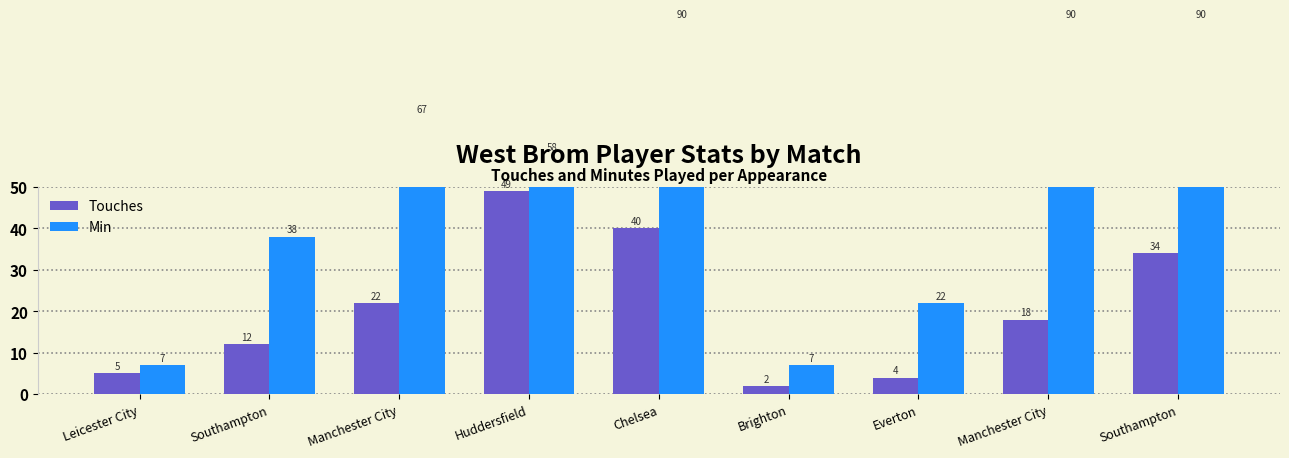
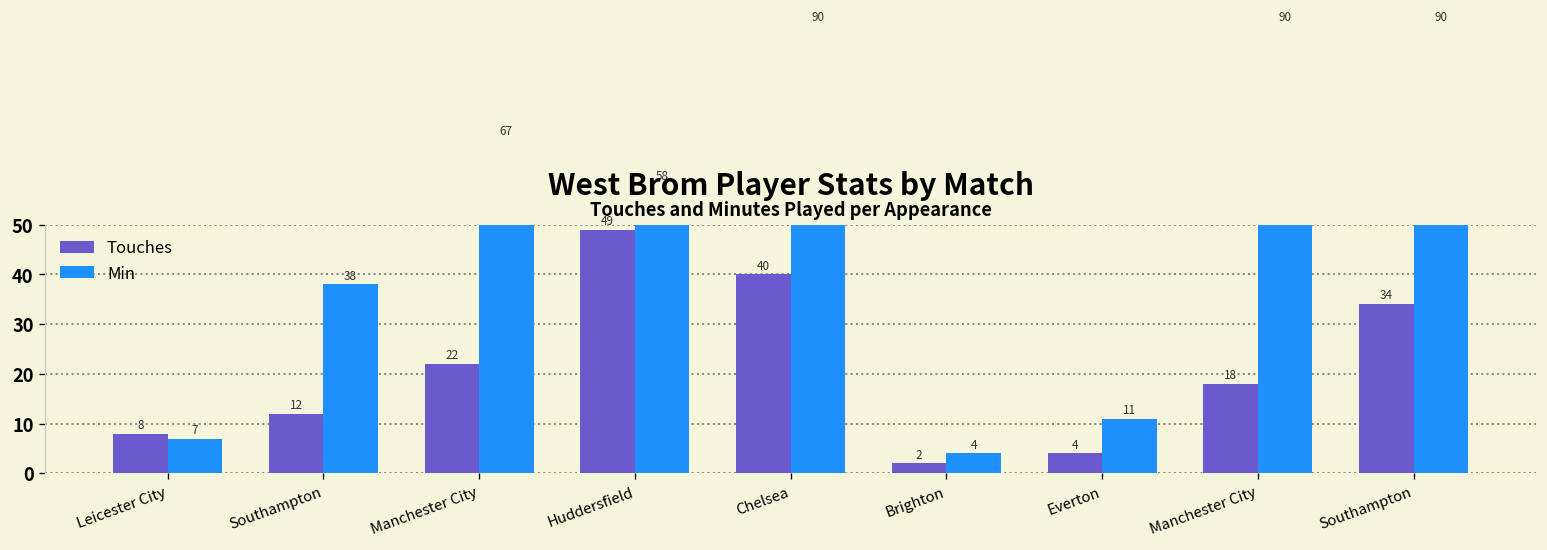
  {
    "Touches": {
-     "Leicester City": 5,
+     "Leicester City": 8,
      "Chelsea": 40,
      "Brighton": 2,
      "Everton": 4
    },
    "Min": {
      "Leicester City": 7,
-     "Brighton": 7,
-     "Everton": 22
+     "Brighton": 4,
+     "Everton": 11
    }
  }
